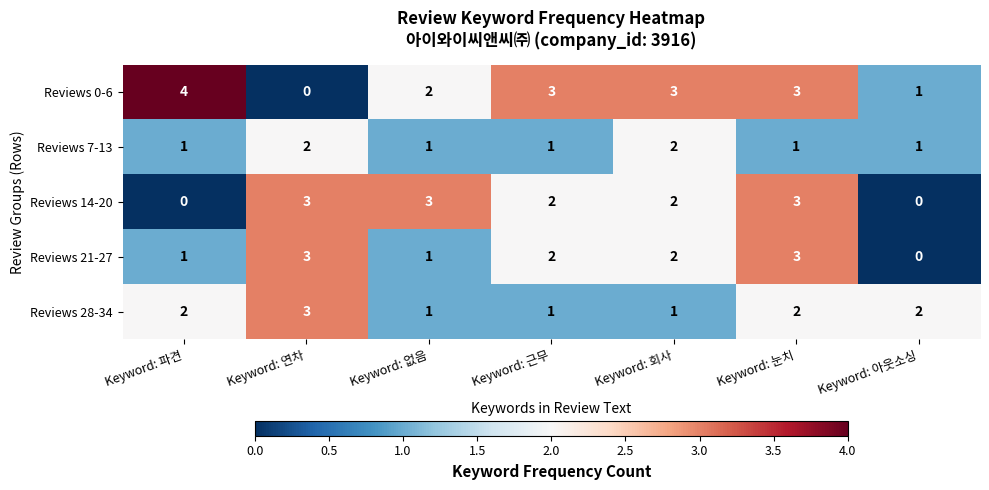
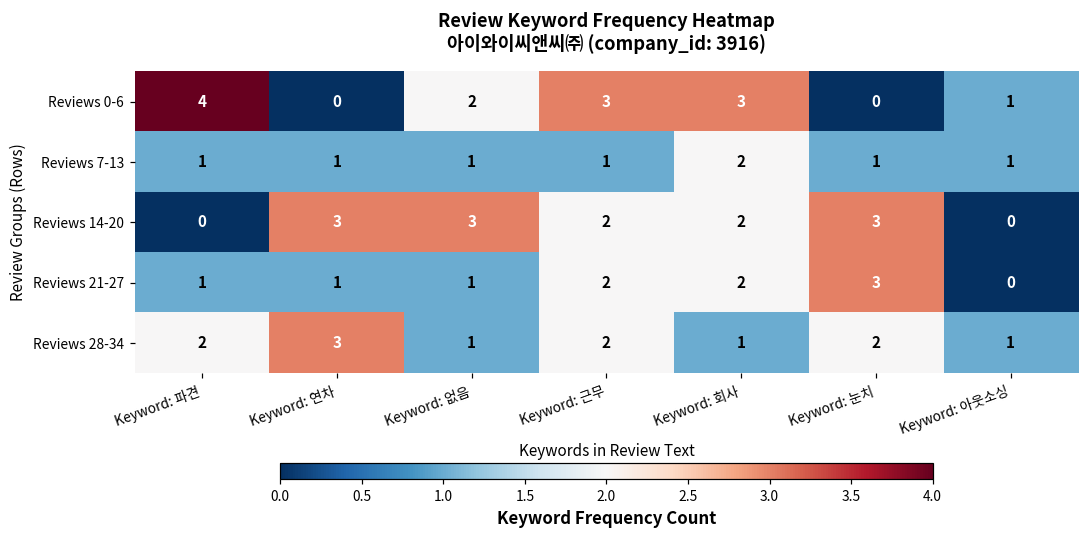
  {
    "Reviews 0-6": {
      "Keyword: 파견": 4,
      "Keyword: 연차": 0,
      "Keyword: 없음": 2,
      "Keyword: 근무": 3,
      "Keyword: 회사": 3,
-     "Keyword: 눈치": 3,
+     "Keyword: 눈치": 0,
      "Keyword: 아웃소싱": 1
    },
    "Reviews 7-13": {
      "Keyword: 파견": 1,
-     "Keyword: 연차": 2,
+     "Keyword: 연차": 1,
      "Keyword: 없음": 1,
      "Keyword: 근무": 1,
      "Keyword: 회사": 2,
      "Keyword: 눈치": 1,
      "Keyword: 아웃소싱": 1
    },
    "Reviews 14-20": {
      "Keyword: 파견": 0,
      "Keyword: 연차": 3,
      "Keyword: 없음": 3,
      "Keyword: 근무": 2,
      "Keyword: 회사": 2,
      "Keyword: 눈치": 3,
      "Keyword: 아웃소싱": 0
    },
    "Reviews 21-27": {
      "Keyword: 파견": 1,
-     "Keyword: 연차": 3,
+     "Keyword: 연차": 1,
      "Keyword: 없음": 1,
      "Keyword: 근무": 2,
      "Keyword: 회사": 2,
      "Keyword: 눈치": 3,
      "Keyword: 아웃소싱": 0
    },
    "Reviews 28-34": {
      "Keyword: 파견": 2,
      "Keyword: 연차": 3,
      "Keyword: 없음": 1,
-     "Keyword: 근무": 1,
+     "Keyword: 근무": 2,
      "Keyword: 회사": 1,
      "Keyword: 눈치": 2,
-     "Keyword: 아웃소싱": 2
+     "Keyword: 아웃소싱": 1
    }
  }
